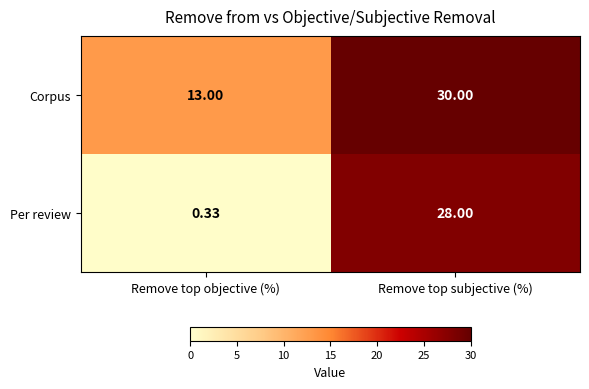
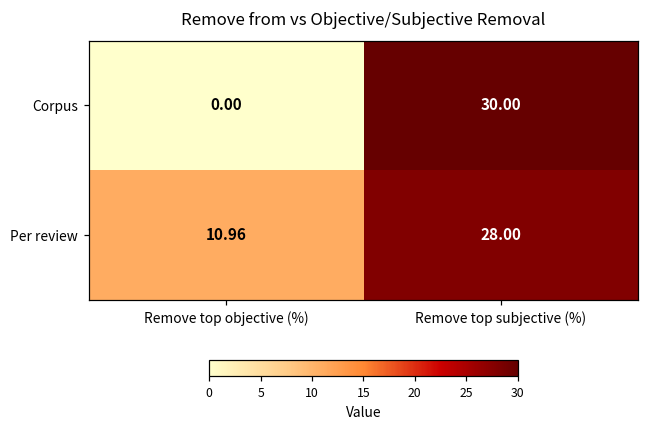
  {
    "Corpus": {
-     "Remove top objective (%)": 13.00,
+     "Remove top objective (%)": 0.00,
      "Remove top subjective (%)": 30.00
    },
    "Per review": {
-     "Remove top objective (%)": 0.33,
+     "Remove top objective (%)": 10.96,
      "Remove top subjective (%)": 28.00
    }
  }
